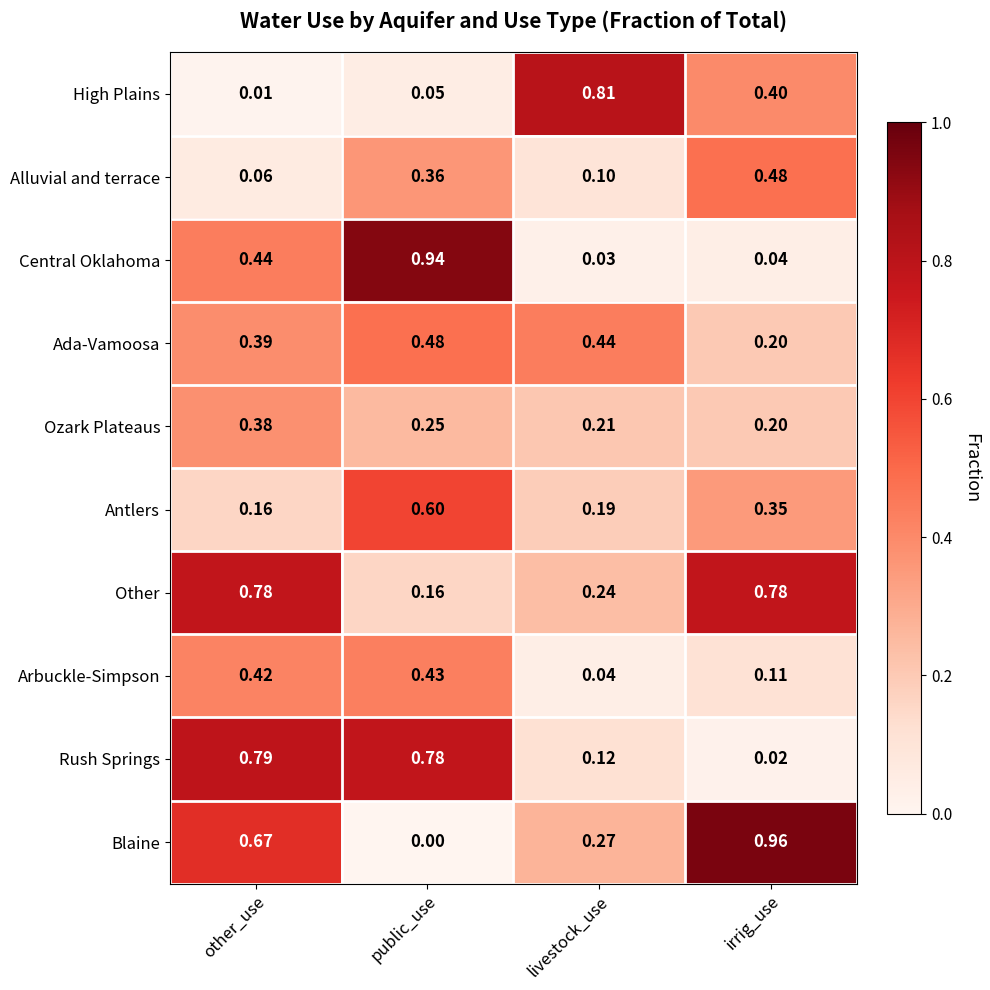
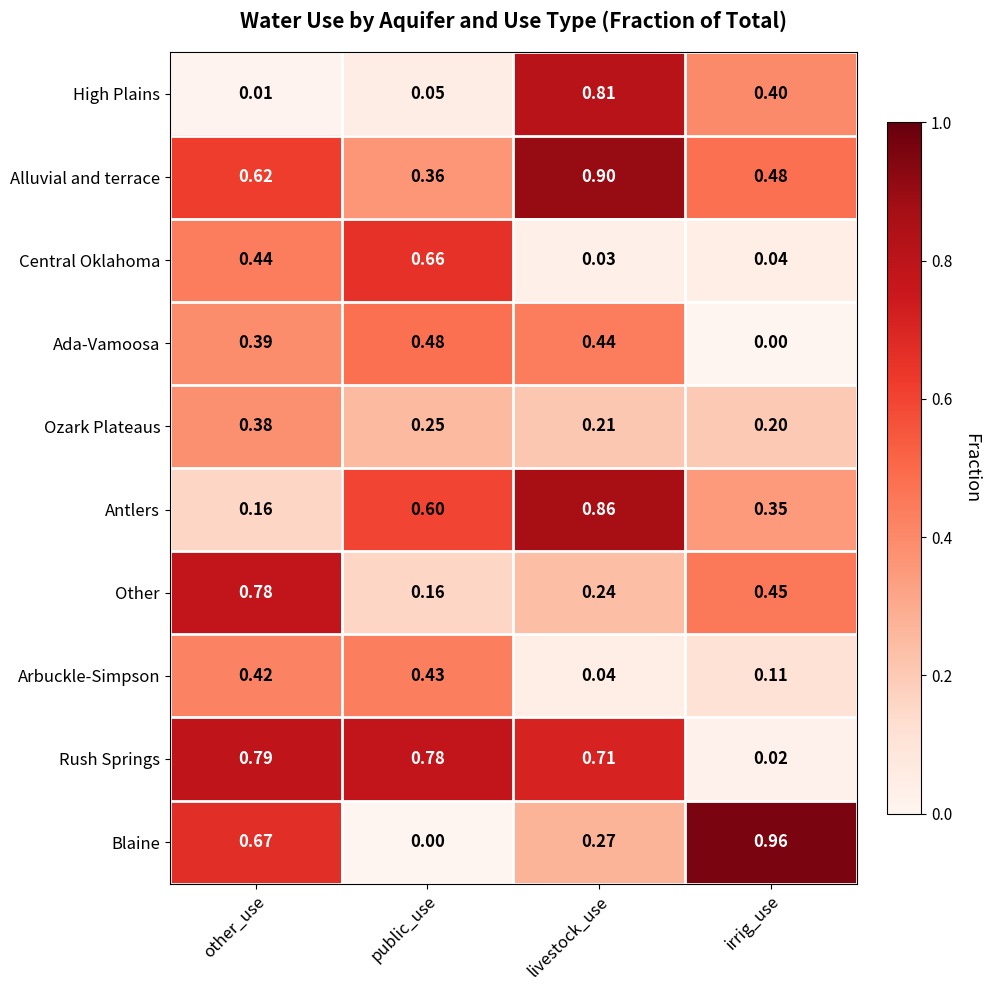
  {
    "High Plains": {
      "other_use": 0.01,
      "public_use": 0.05,
      "livestock_use": 0.81,
      "irrig_use": 0.40
    },
    "Alluvial and terrace": {
-     "other_use": 0.06,
+     "other_use": 0.62,
      "public_use": 0.36,
-     "livestock_use": 0.10,
+     "livestock_use": 0.90,
      "irrig_use": 0.48
    },
    "Central Oklahoma": {
      "other_use": 0.44,
-     "public_use": 0.94,
+     "public_use": 0.66,
      "livestock_use": 0.03,
      "irrig_use": 0.04
    },
    "Ada-Vamoosa": {
      "other_use": 0.39,
      "public_use": 0.48,
      "livestock_use": 0.44,
-     "irrig_use": 0.20
+     "irrig_use": 0.00
    },
    "Ozark Plateaus": {
      "other_use": 0.38,
      "public_use": 0.25,
      "livestock_use": 0.21,
      "irrig_use": 0.20
    },
    "Antlers": {
      "other_use": 0.16,
      "public_use": 0.60,
-     "livestock_use": 0.19,
+     "livestock_use": 0.86,
      "irrig_use": 0.35
    },
    "Other": {
      "other_use": 0.78,
      "public_use": 0.16,
      "livestock_use": 0.24,
-     "irrig_use": 0.78
+     "irrig_use": 0.45
    },
    "Arbuckle-Simpson": {
      "other_use": 0.42,
      "public_use": 0.43,
      "livestock_use": 0.04,
      "irrig_use": 0.11
    },
    "Rush Springs": {
      "other_use": 0.79,
      "public_use": 0.78,
-     "livestock_use": 0.12,
+     "livestock_use": 0.71,
      "irrig_use": 0.02
    },
    "Blaine": {
      "other_use": 0.67,
      "public_use": 0.00,
      "livestock_use": 0.27,
      "irrig_use": 0.96
    }
  }
